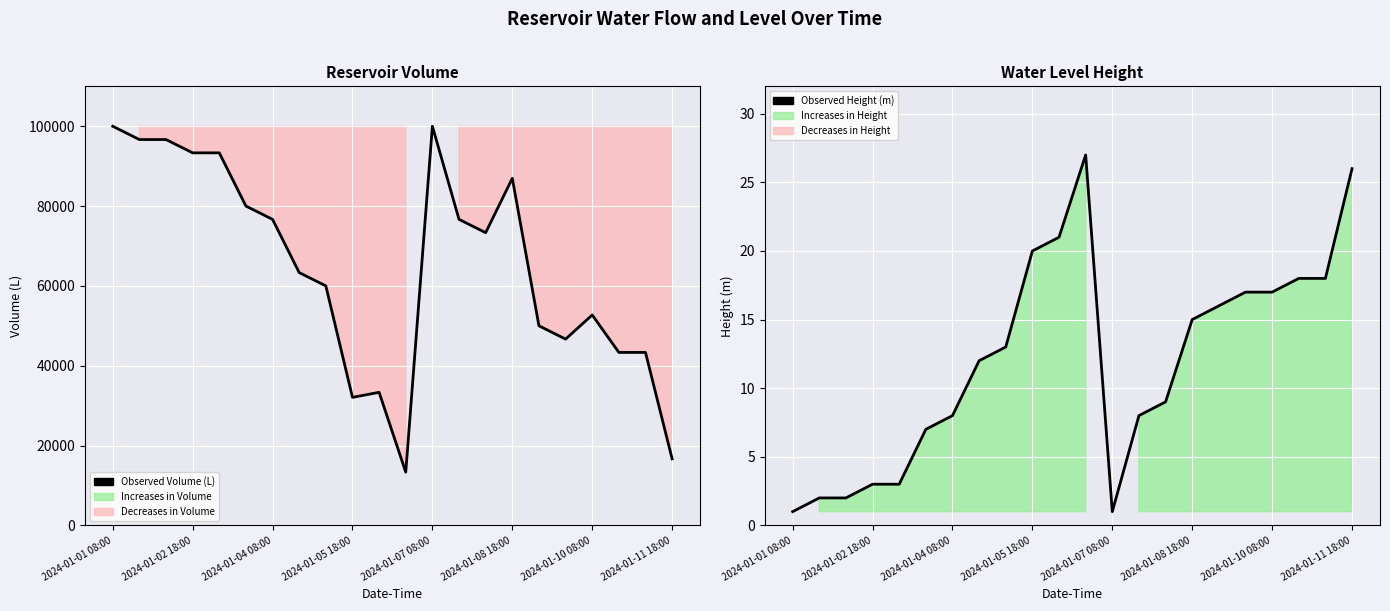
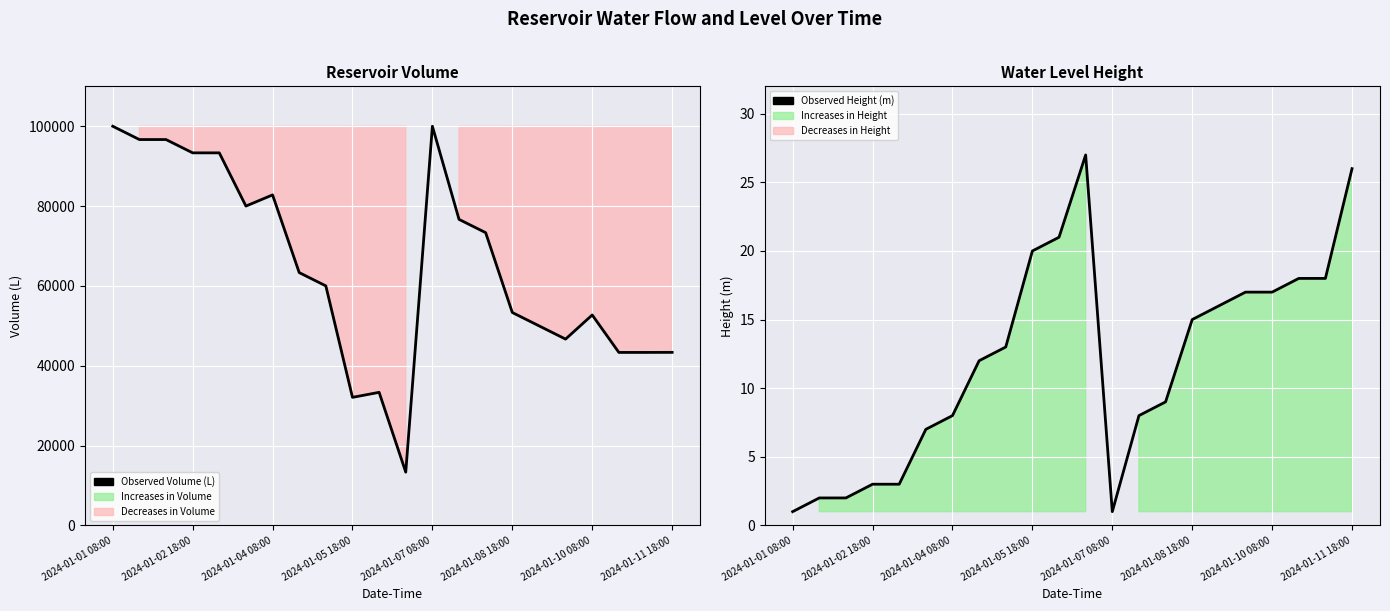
  {
    "Reservoir Volume": {
      "2024-01-01 08:00": 100000,
      "2024-01-02 18:00": 93000,
-     "2024-01-04 08:00": 77000,
+     "2024-01-04 08:00": 83000,
      "2024-01-05 18:00": 32000,
      "2024-01-07 08:00": 100000,
-     "2024-01-08 18:00": 87000,
+     "2024-01-08 18:00": 53000,
      "2024-01-10 08:00": 53000,
-     "2024-01-11 18:00": 17000
+     "2024-01-11 18:00": 43000
    },
    "Water Level Height": {
      "2024-01-01 08:00": 1.0,
      "2024-01-02 18:00": 3.0,
      "2024-01-04 08:00": 8.0,
      "2024-01-05 18:00": 20.0,
      "2024-01-07 08:00": 1.0,
      "2024-01-08 18:00": 15.0,
      "2024-01-10 08:00": 17.0,
      "2024-01-11 18:00": 26.0
    }
  }
